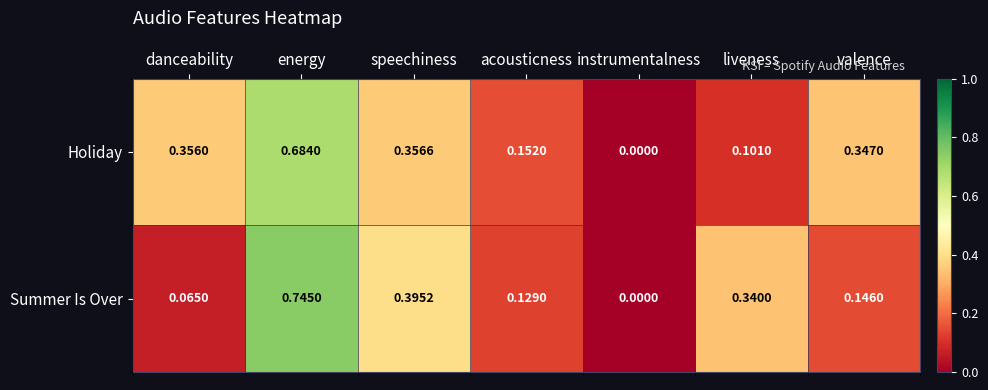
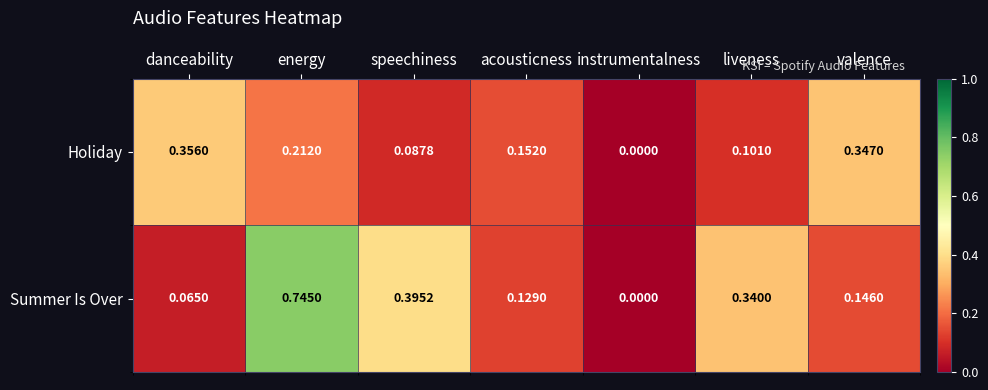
  {
    "Holiday": {
      "danceability": 0.3560,
-     "energy": 0.6840,
-     "speechiness": 0.3566,
+     "energy": 0.2120,
+     "speechiness": 0.0878,
      "acousticness": 0.1520,
      "instrumentalness": 0.0000,
      "liveness": 0.1010,
      "valence": 0.3470
    },
    "Summer Is Over": {
      "danceability": 0.0650,
      "energy": 0.7450,
      "speechiness": 0.3952,
      "acousticness": 0.1290,
      "instrumentalness": 0.0000,
      "liveness": 0.3400,
      "valence": 0.1460
    }
  }
